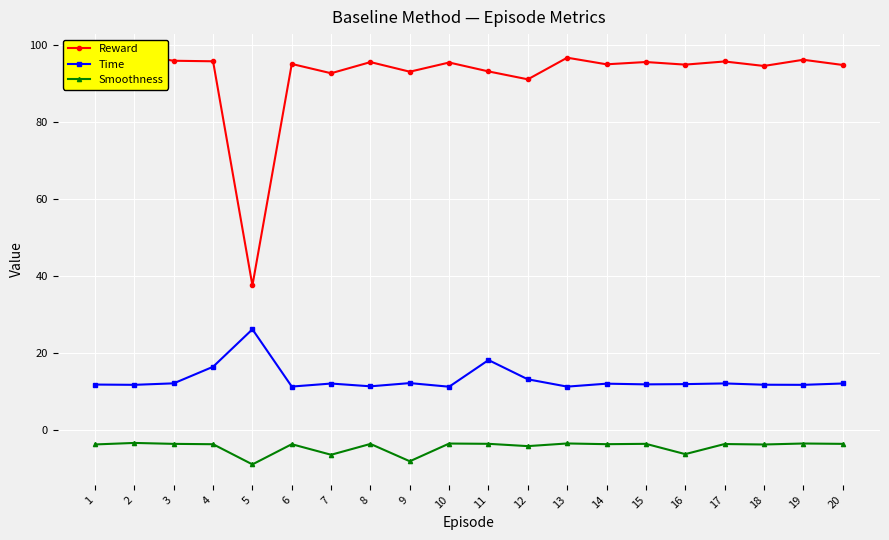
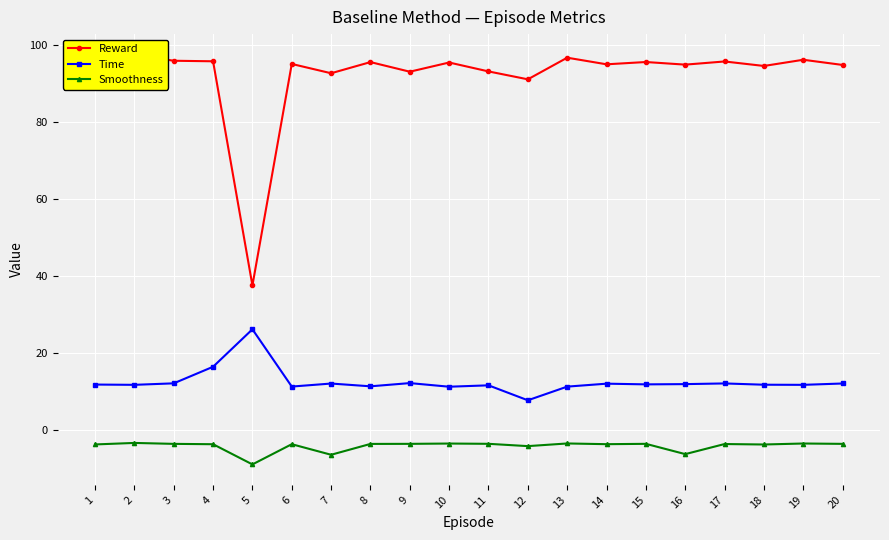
  {
    "Reward": {
      "3": 96,
      "4": 96,
      "5": 37,
      "6": 95,
      "7": 93,
      "8": 96,
      "9": 93,
      "10": 96,
      "11": 93,
      "12": 91,
      "13": 97,
      "14": 95,
      "15": 96,
      "16": 95,
      "17": 96,
      "18": 95,
      "19": 96,
      "20": 95
    },
    "Time": {
      "1": 12,
      "2": 12,
      "3": 12,
      "4": 16,
      "5": 26,
      "6": 11,
      "7": 12,
      "8": 11,
      "9": 12,
      "10": 11,
-     "11": 18,
-     "12": 13,
+     "11": 12,
+     "12": 8,
      "13": 11,
      "14": 12,
      "15": 12,
      "16": 12,
      "17": 12,
      "18": 12,
      "19": 12,
      "20": 12
    },
    "Smoothness": {
      "1": -4,
      "2": -3,
      "3": -4,
      "4": -4,
      "5": -9,
      "6": -4,
      "7": -7,
      "8": -4,
-     "9": -8,
+     "9": -4,
      "10": -4,
      "11": -4,
      "12": -4,
      "13": -4,
      "14": -4,
      "15": -4,
      "16": -6,
      "17": -4,
      "18": -4,
      "19": -4,
      "20": -4
    }
  }
